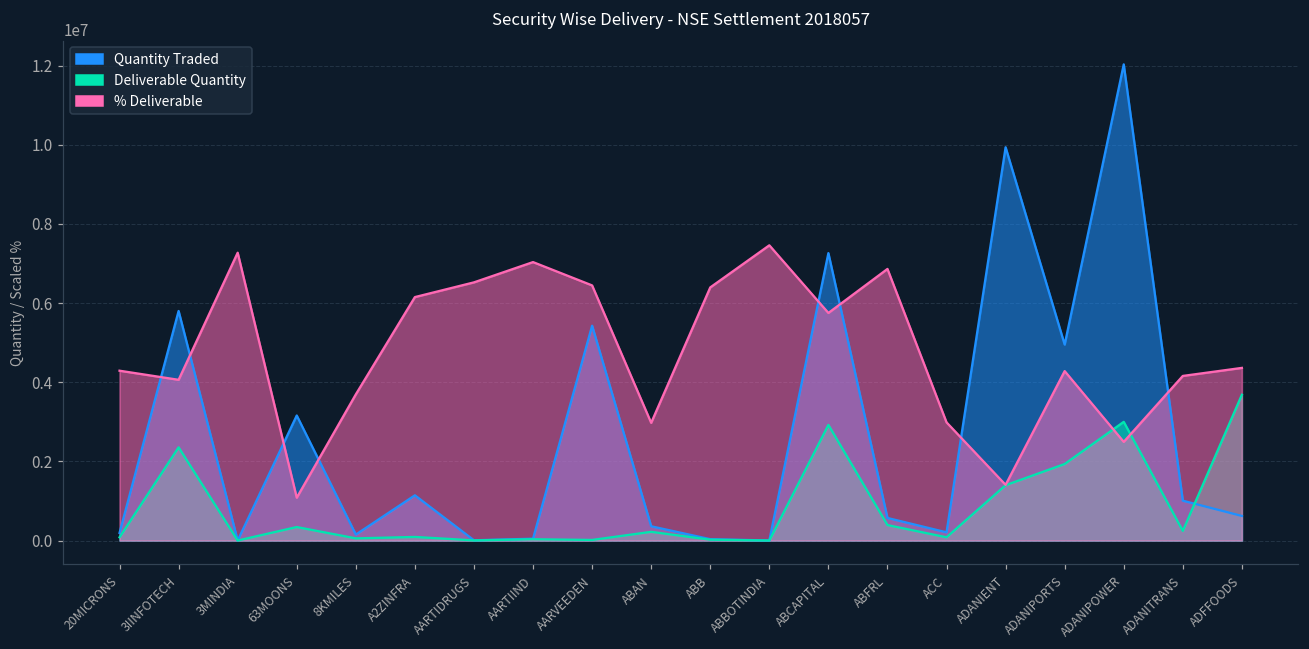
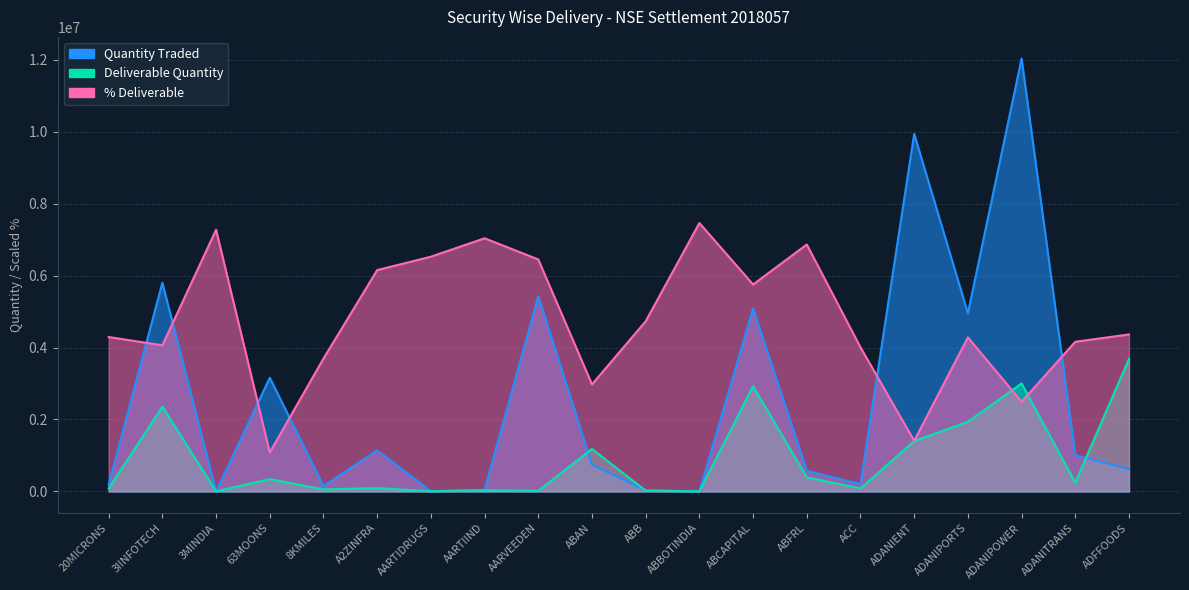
  {
    "Quantity Traded": {
      "20MICRONS": 200000,
      "3IINFOTECH": 5800000,
      "63MOONS": 3200000,
      "8KMILES": 200000,
      "A2ZINFRA": 1100000,
      "AARVEEDEN": 5400000,
-     "ABAN": 400000,
-     "ABCAPITAL": 7300000,
+     "ABAN": 700000,
+     "ABCAPITAL": 5100000,
      "ABFRL": 600000,
      "ACC": 200000,
      "ADANIENT": 9900000,
      "ADANIPORTS": 5000000,
      "ADANIPOWER": 12000000,
      "ADANITRANS": 1000000,
      "ADFFOODS": 600000
    },
    "Deliverable Quantity": {
      "20MICRONS": 100000,
      "3IINFOTECH": 2400000,
      "63MOONS": 300000,
      "8KMILES": 100000,
      "A2ZINFRA": 100000,
      "AARVEEDEN": 0,
-     "ABAN": 200000,
+     "ABAN": 1200000,
      "ABCAPITAL": 2900000,
      "ABFRL": 400000,
      "ACC": 100000,
      "ADANIPORTS": 1900000,
      "ADANIPOWER": 3000000,
      "ADANITRANS": 200000,
      "ADFFOODS": 3700000
    },
    "% Deliverable": {
      "20MICRONS": 4300000,
      "3IINFOTECH": 4100000,
      "3MINDIA": 7300000,
      "63MOONS": 1100000,
      "8KMILES": 3700000,
      "A2ZINFRA": 6200000,
      "AARTIDRUGS": 6500000,
      "AARTIIND": 7000000,
      "AARVEEDEN": 6400000,
      "ABAN": 3000000,
-     "ABB": 6400000,
+     "ABB": 4700000,
      "ABBOTINDIA": 7500000,
      "ABCAPITAL": 5800000,
      "ABFRL": 6900000,
-     "ACC": 3000000,
+     "ACC": 4000000,
      "ADANIPORTS": 4300000,
      "ADANIPOWER": 2500000,
      "ADANITRANS": 4200000,
      "ADFFOODS": 4400000
    }
  }
